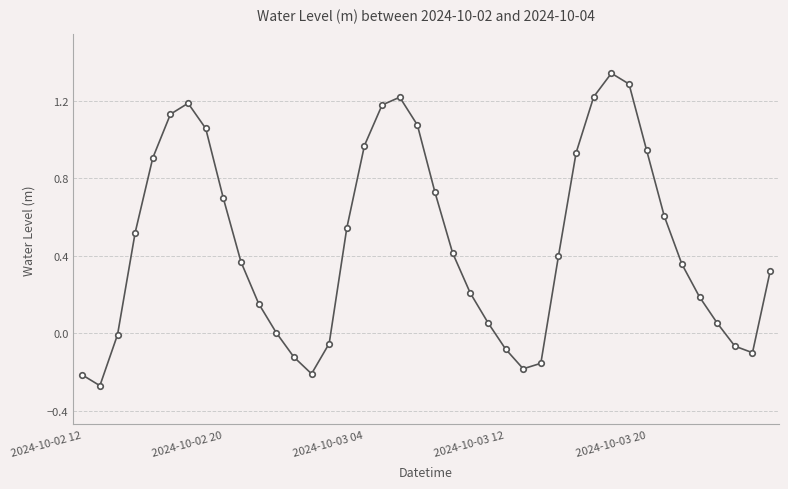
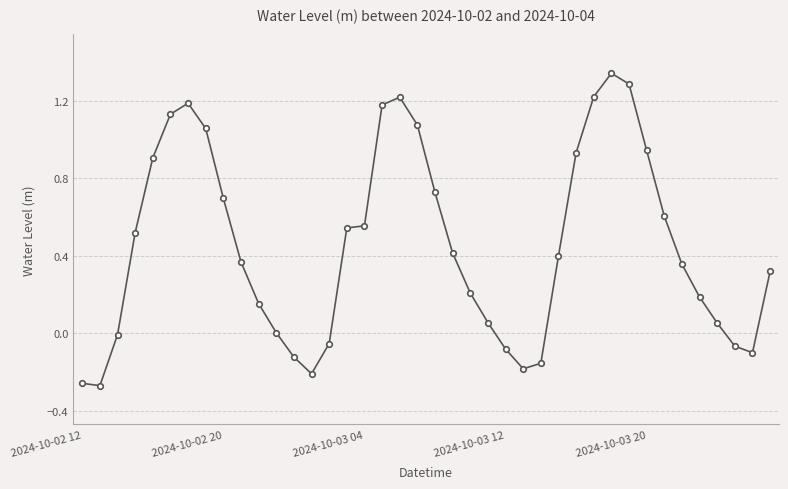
  {
-   "2024-10-02 12": -0.21,
+   "2024-10-02 12": -0.26,
    "2024-10-02 20": 0.70,
-   "2024-10-03 04": 0.97,
+   "2024-10-03 04": 0.55,
    "2024-10-03 12": -0.08,
    "2024-10-03 20": 0.94
  }
